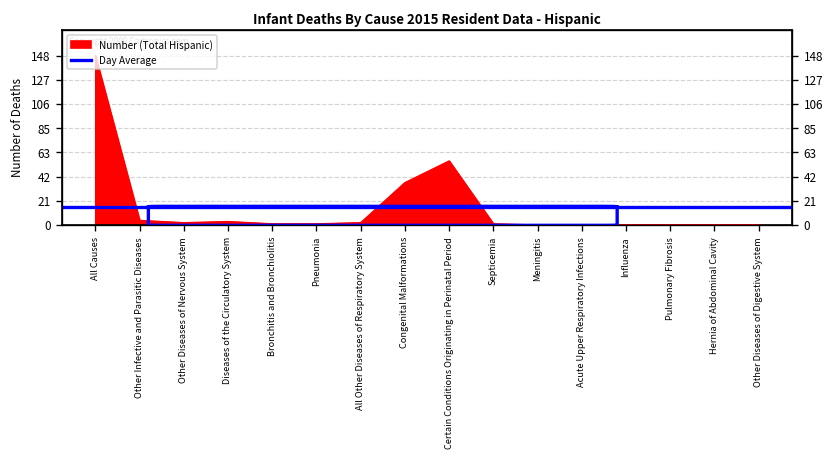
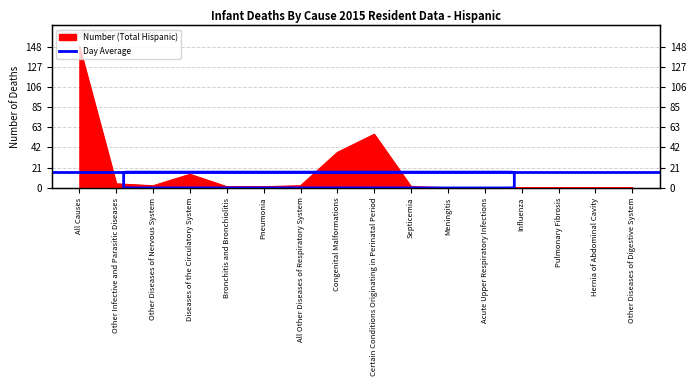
  {
    "Other Infective and Parasitic Diseases": 0,
    "Other Diseases of Nervous System": 0,
-   "Diseases of the Circulatory System": 0,
+   "Diseases of the Circulatory System": 10,
    "Bronchitis and Bronchiolitis": 0,
    "Pneumonia": 0,
    "All Other Diseases of Respiratory System": 0,
    "Congenital Malformations": 40,
    "Certain Conditions Originating in Perinatal Period": 60,
    "Septicemia": 0,
    "Meningitis": 0,
    "Acute Upper Respiratory Infections": 0,
    "Influenza": 0,
    "Pulmonary Fibrosis": 0,
    "Hernia of Abdominal Cavity": 0,
    "Other Diseases of Digestive System": 0
  }
